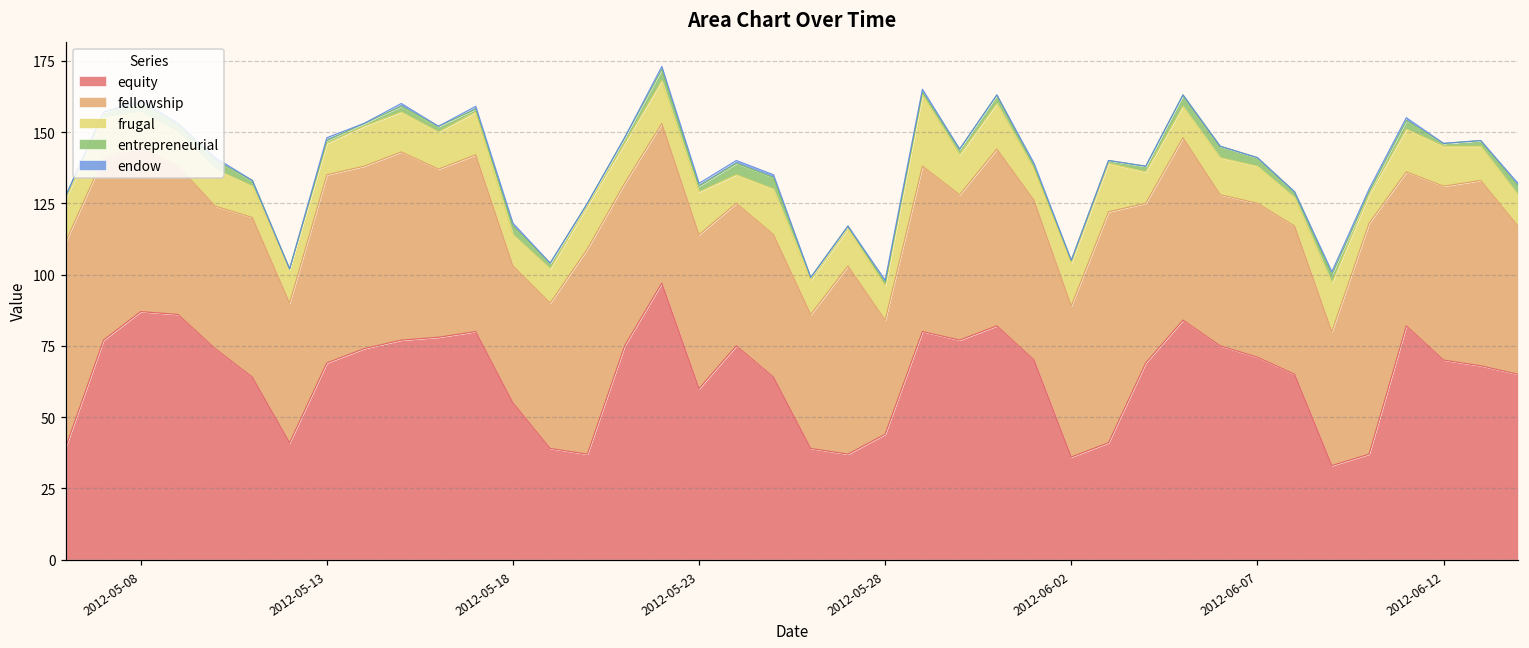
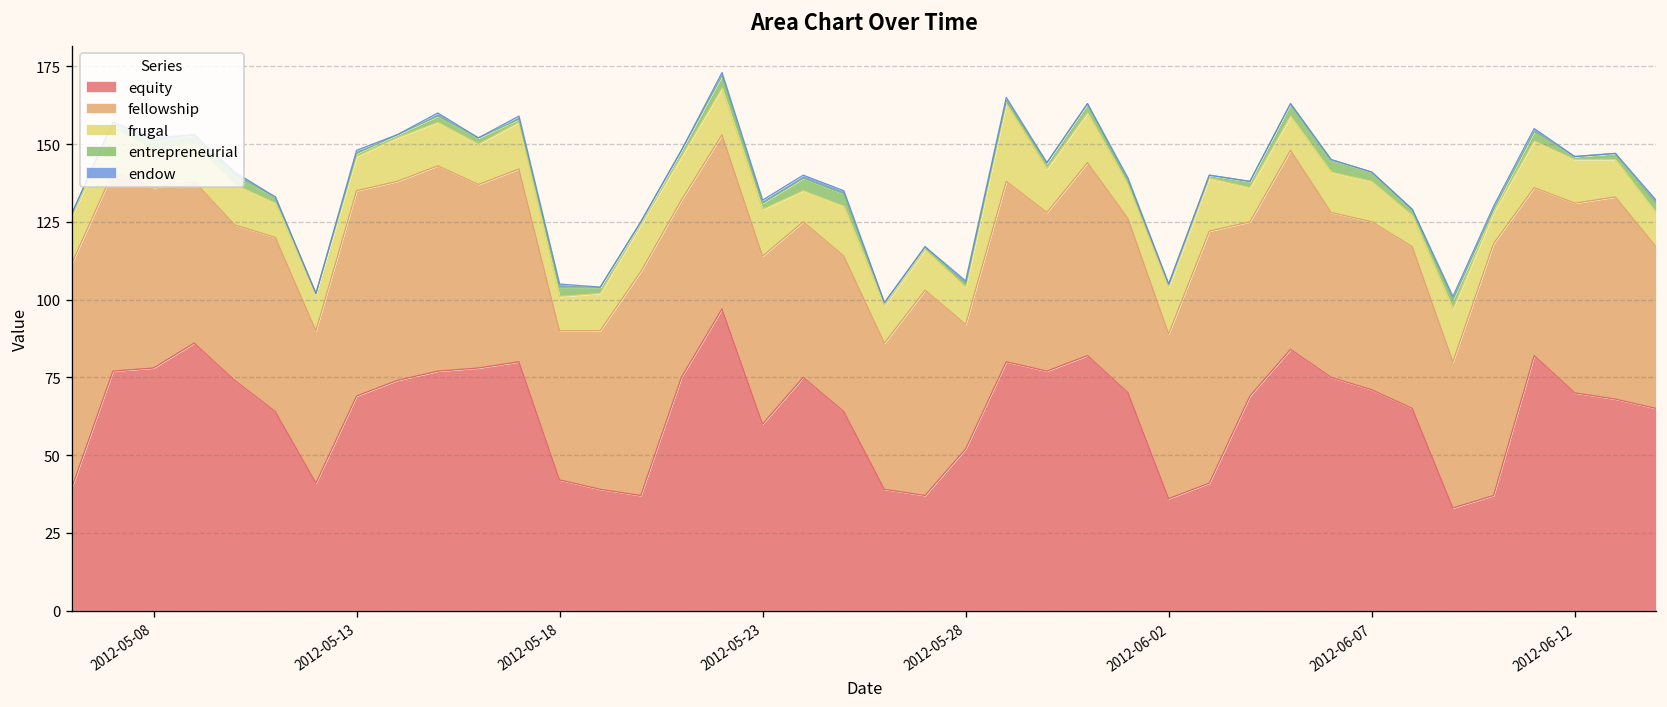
  {
    "equity": {
-     "2012-05-08": 87,
+     "2012-05-08": 78,
      "2012-05-13": 69,
-     "2012-05-18": 55,
+     "2012-05-18": 42,
      "2012-05-23": 60,
-     "2012-05-28": 44,
+     "2012-05-28": 52,
      "2012-06-02": 36,
      "2012-06-07": 71,
      "2012-06-12": 70
    },
    "entrepreneurial": {
      "2012-05-13": 1,
      "2012-05-23": 2
    },
    "endow": {
      "2012-05-13": 1,
      "2012-05-23": 1,
      "2012-05-28": 1
    }
  }
